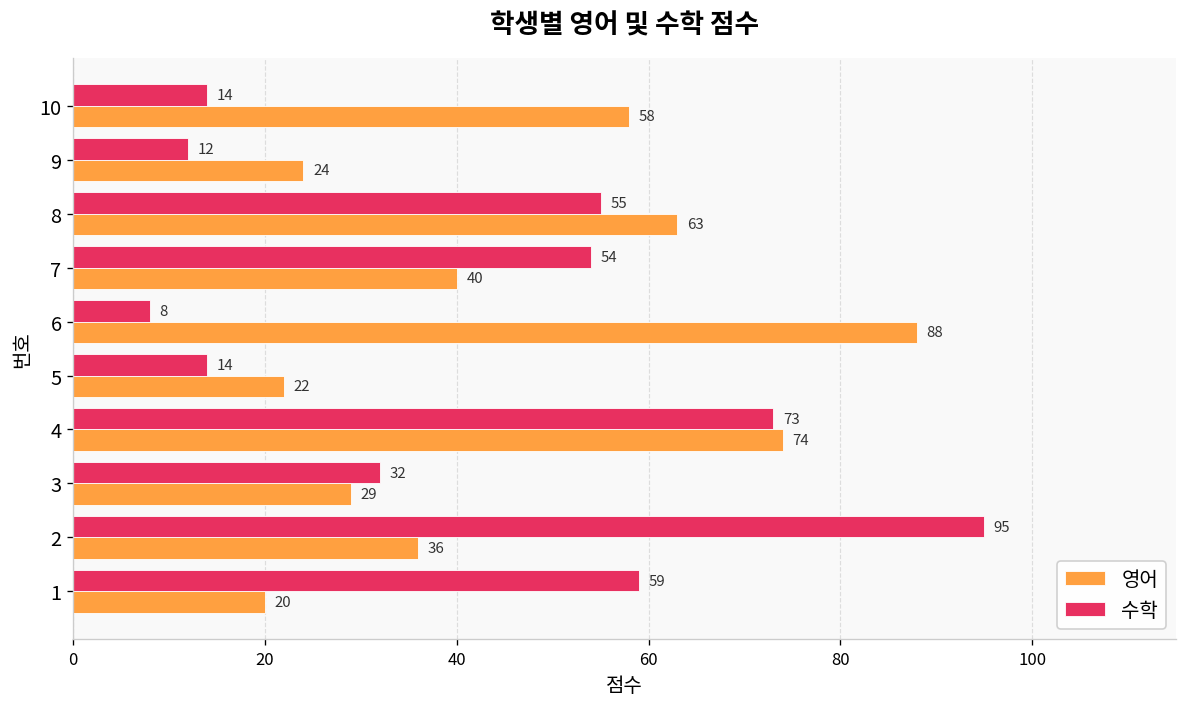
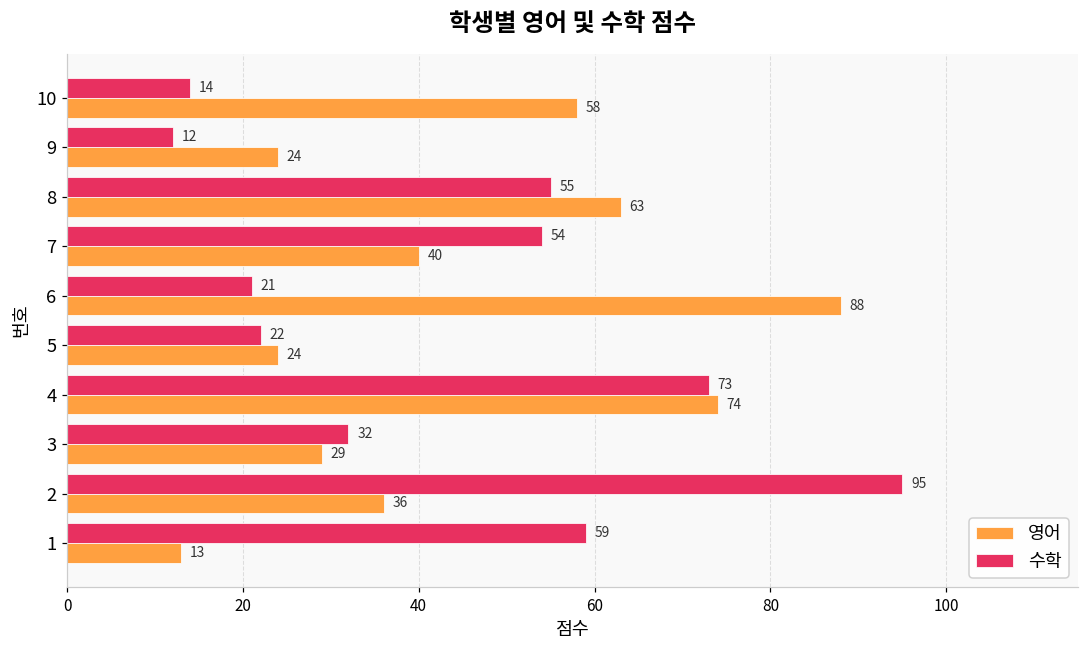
  {
    "영어": {
      "10": 58,
      "9": 24,
      "8": 63,
      "7": 40,
      "6": 88,
-     "5": 22,
+     "5": 24,
      "4": 74,
      "3": 29,
      "2": 36,
-     "1": 20
+     "1": 13
    },
    "수학": {
      "10": 14,
      "9": 12,
      "8": 55,
      "7": 54,
-     "6": 8,
-     "5": 14,
+     "6": 21,
+     "5": 22,
      "4": 73,
      "3": 32,
      "2": 95,
      "1": 59
    }
  }
